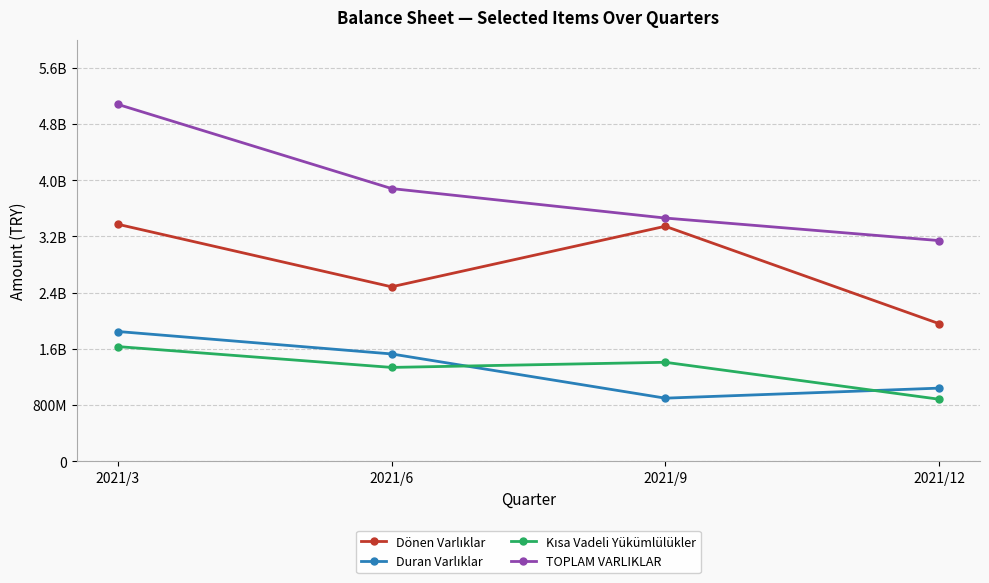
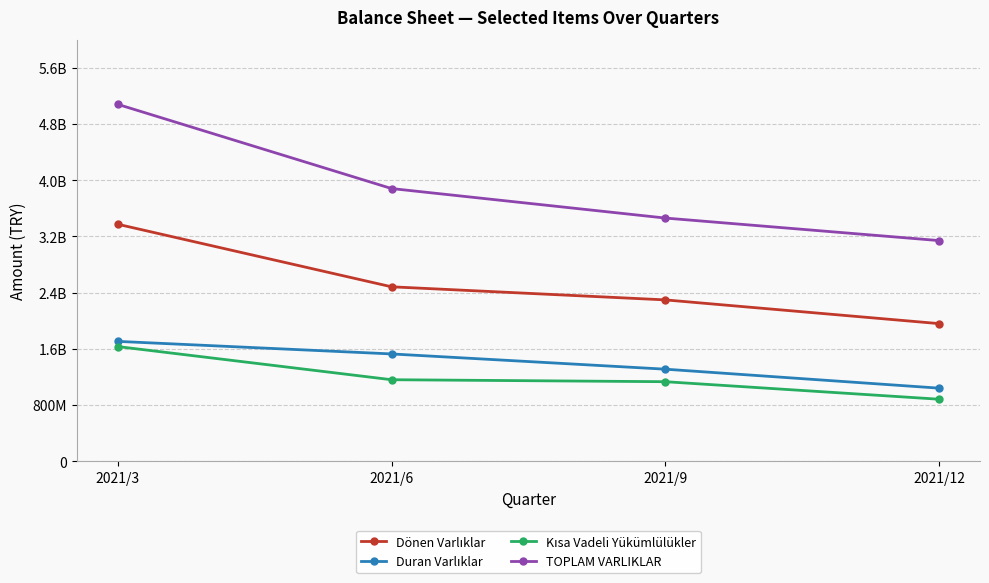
  {
    "Dönen Varlıklar": {
      "2021/3": 3400000000,
      "2021/6": 2500000000,
-     "2021/9": 3300000000,
+     "2021/9": 2300000000,
      "2021/12": 2000000000
    },
    "Duran Varlıklar": {
-     "2021/3": 1800000000,
+     "2021/3": 1700000000,
      "2021/6": 1500000000,
-     "2021/9": 900000000,
+     "2021/9": 1300000000,
      "2021/12": 1000000000
    },
    "Kısa Vadeli Yükümlülükler": {
      "2021/3": 1600000000,
-     "2021/6": 1300000000,
-     "2021/9": 1400000000,
+     "2021/6": 1200000000,
+     "2021/9": 1100000000,
      "2021/12": 900000000
    },
    "TOPLAM VARLIKLAR": {
      "2021/3": 5100000000,
      "2021/6": 3900000000,
      "2021/9": 3500000000,
      "2021/12": 3100000000
    }
  }
